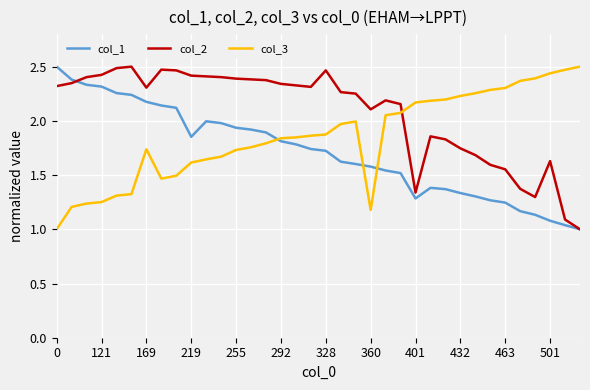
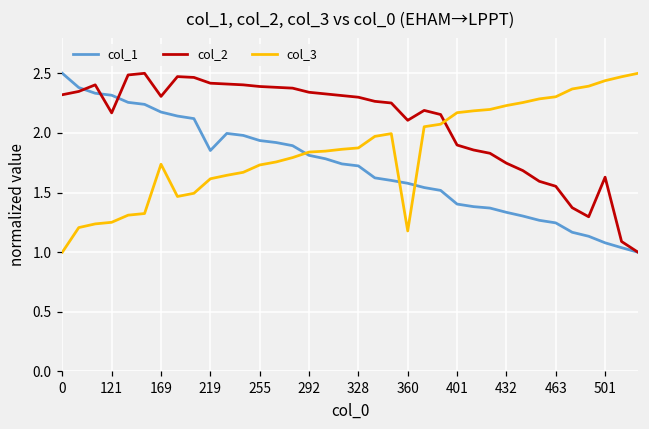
  {
    "col_1": {
      "0": 2.50,
      "121": 2.32,
      "169": 2.18,
      "219": 1.85,
      "255": 1.94,
      "292": 1.81,
      "328": 1.72,
      "360": 1.58,
-     "401": 1.28,
+     "401": 1.40,
      "432": 1.33,
      "463": 1.25,
      "501": 1.08
    },
    "col_2": {
      "0": 2.32,
-     "121": 2.42,
+     "121": 2.17,
      "169": 2.31,
      "219": 2.42,
      "255": 2.39,
      "292": 2.34,
-     "328": 2.47,
+     "328": 2.30,
      "360": 2.11,
-     "401": 1.34,
+     "401": 1.90,
      "432": 1.75,
      "463": 1.55,
      "501": 1.63
    },
    "col_3": {
      "0": 1.00,
      "121": 1.25,
      "169": 1.74,
      "219": 1.62,
      "255": 1.73,
      "292": 1.84,
      "328": 1.87,
      "360": 1.18,
      "401": 2.17,
      "432": 2.23,
      "463": 2.30,
      "501": 2.44
    }
  }
